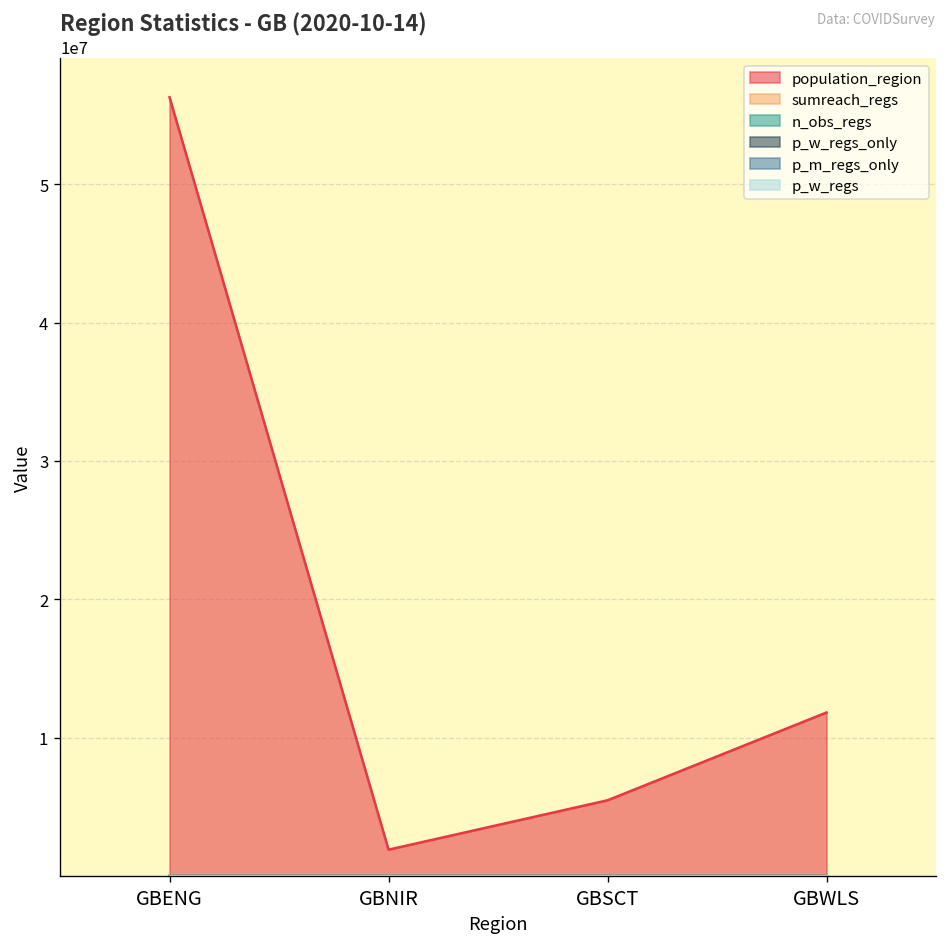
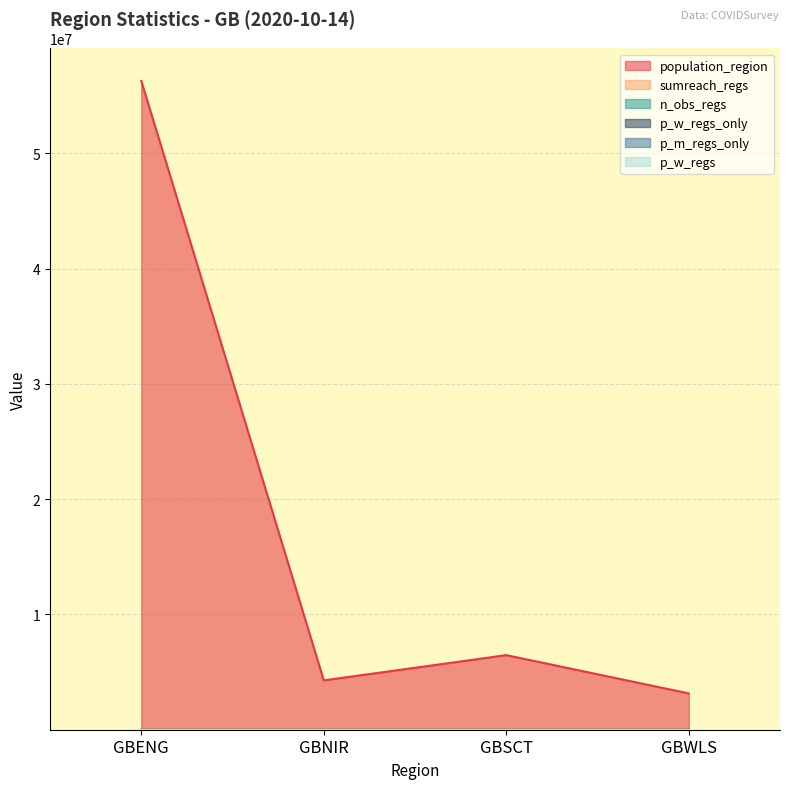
  {
    "population_region": {
      "GBENG": 56300000,
-     "GBNIR": 1900000,
-     "GBSCT": 5500000,
-     "GBWLS": 11800000
+     "GBNIR": 4300000,
+     "GBSCT": 6500000,
+     "GBWLS": 3200000
    },
    "p_w_regs": {
      "GBENG": 0,
      "GBNIR": 0,
      "GBSCT": 0,
      "GBWLS": 0
    }
  }
